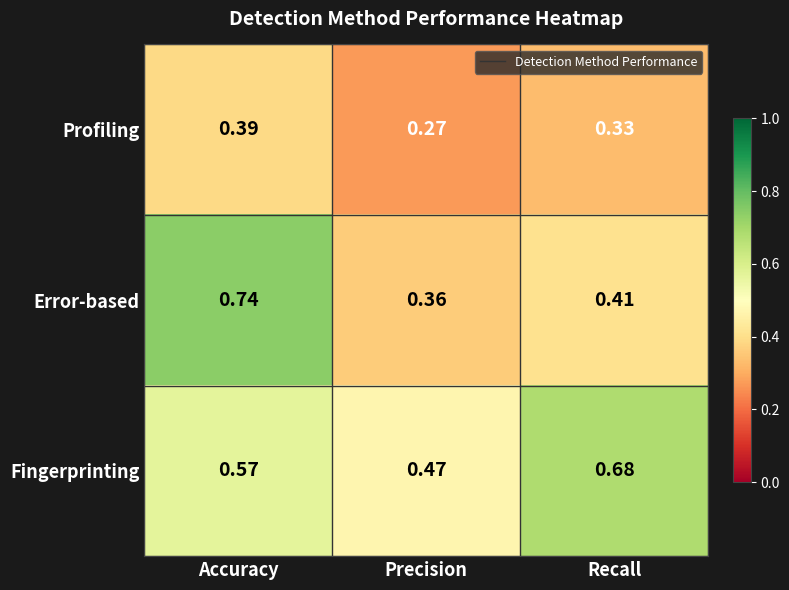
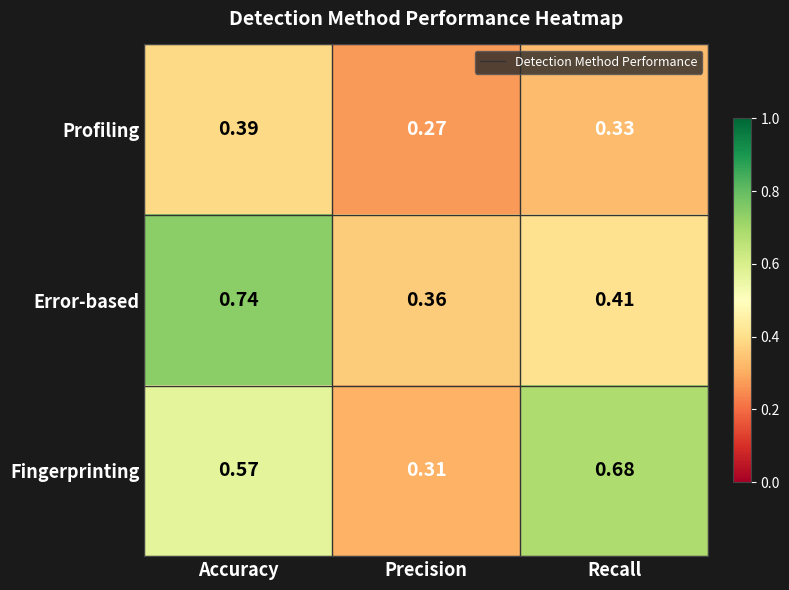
  {
    "Profiling": {
      "Accuracy": 0.39,
      "Precision": 0.27,
      "Recall": 0.33
    },
    "Error-based": {
      "Accuracy": 0.74,
      "Precision": 0.36,
      "Recall": 0.41
    },
    "Fingerprinting": {
      "Accuracy": 0.57,
-     "Precision": 0.47,
+     "Precision": 0.31,
      "Recall": 0.68
    }
  }
